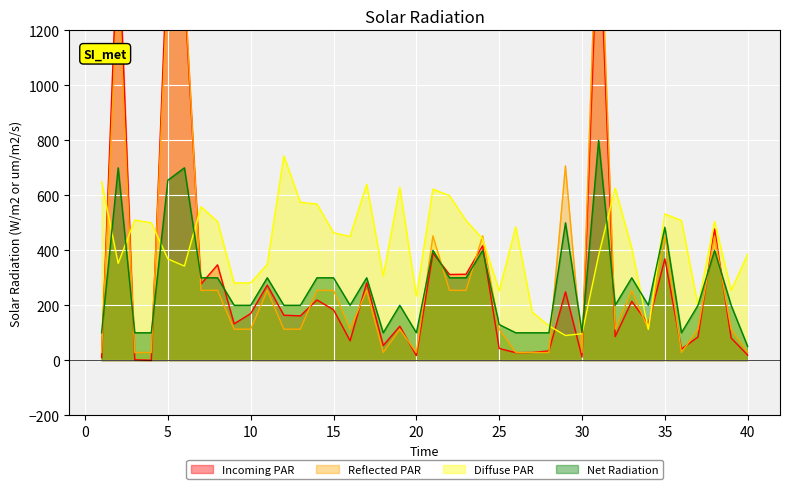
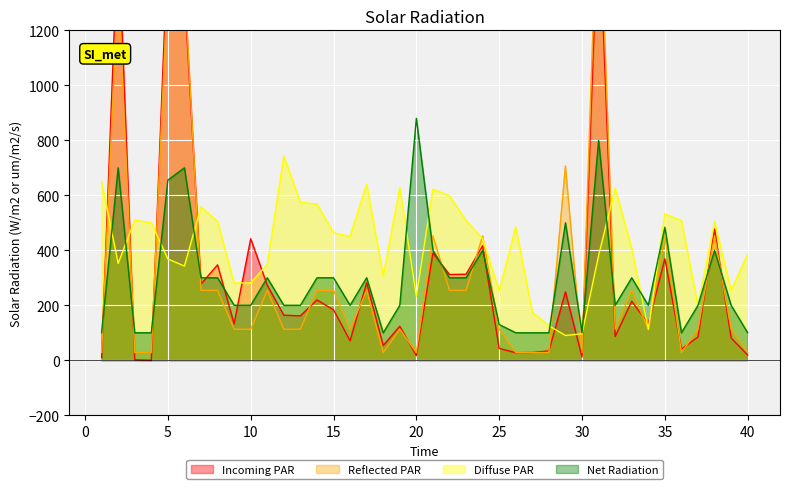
  {
    "Incoming PAR": {
-     "10": 170,
+     "10": 440,
      "15": 180,
      "20": 20,
      "25": 40,
      "30": 10,
      "35": 370,
      "40": 20
    },
    "Net Radiation": {
      "5": 660,
      "10": 200,
      "15": 300,
-     "20": 100,
+     "20": 880,
      "25": 130,
      "35": 480,
-     "40": 50
+     "40": 100
    }
  }
